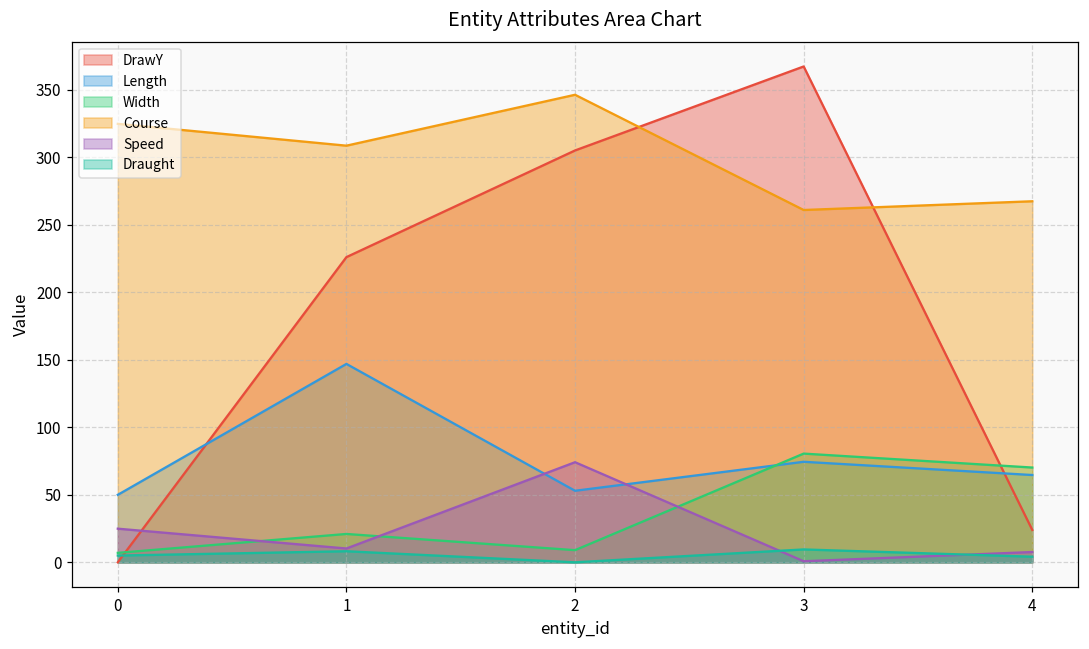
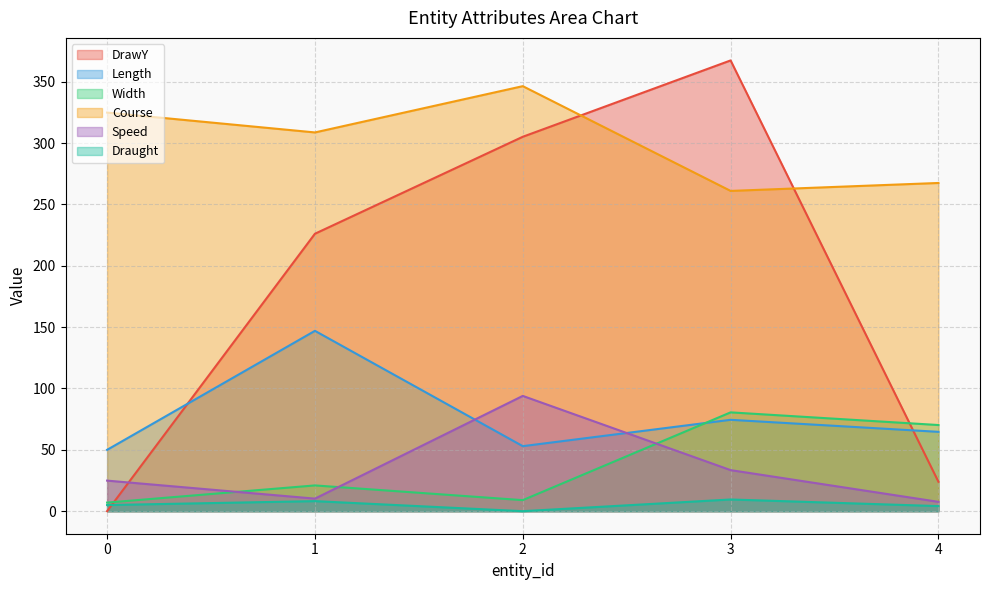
  {
    "Speed": {
      "0": 25,
-     "2": 74,
-     "3": 1,
+     "2": 94,
+     "3": 33,
      "4": 8
    }
  }
